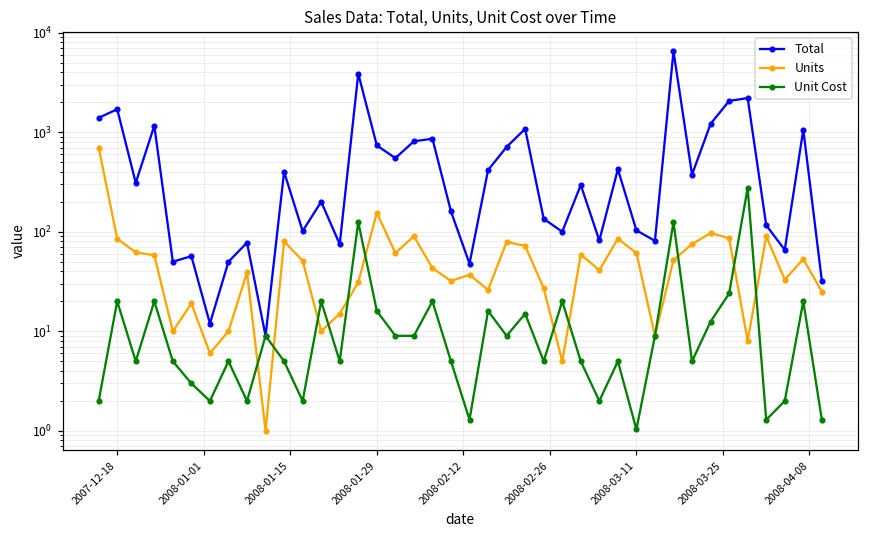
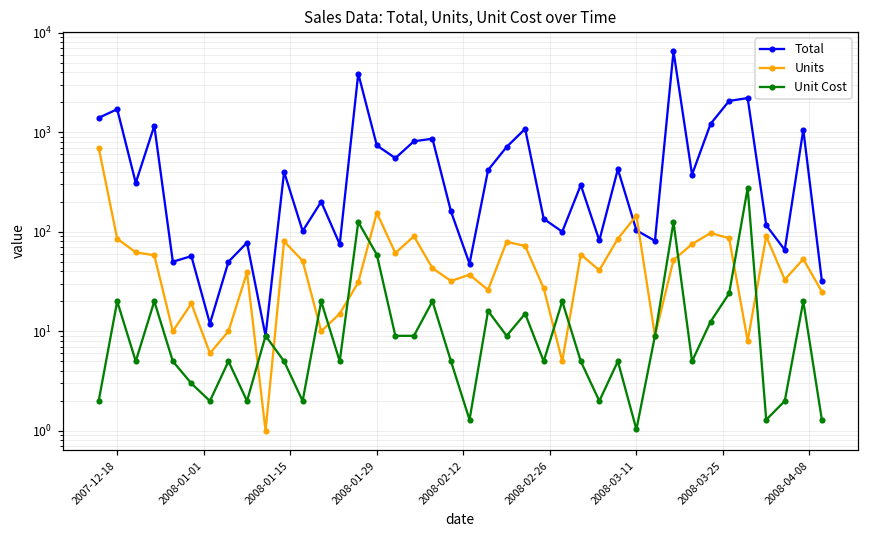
  {
    "Total": {
      "2007-12-18": 1700,
      "2008-01-29": 700,
      "2008-03-11": 100
    },
    "Units": {
      "2007-12-18": 90,
      "2008-01-29": 160,
-     "2008-03-11": 60
+     "2008-03-11": 150
    },
    "Unit Cost": {
      "2007-12-18": 20,
-     "2008-01-29": 16,
+     "2008-01-29": 60,
      "2008-03-11": 1
    }
  }
